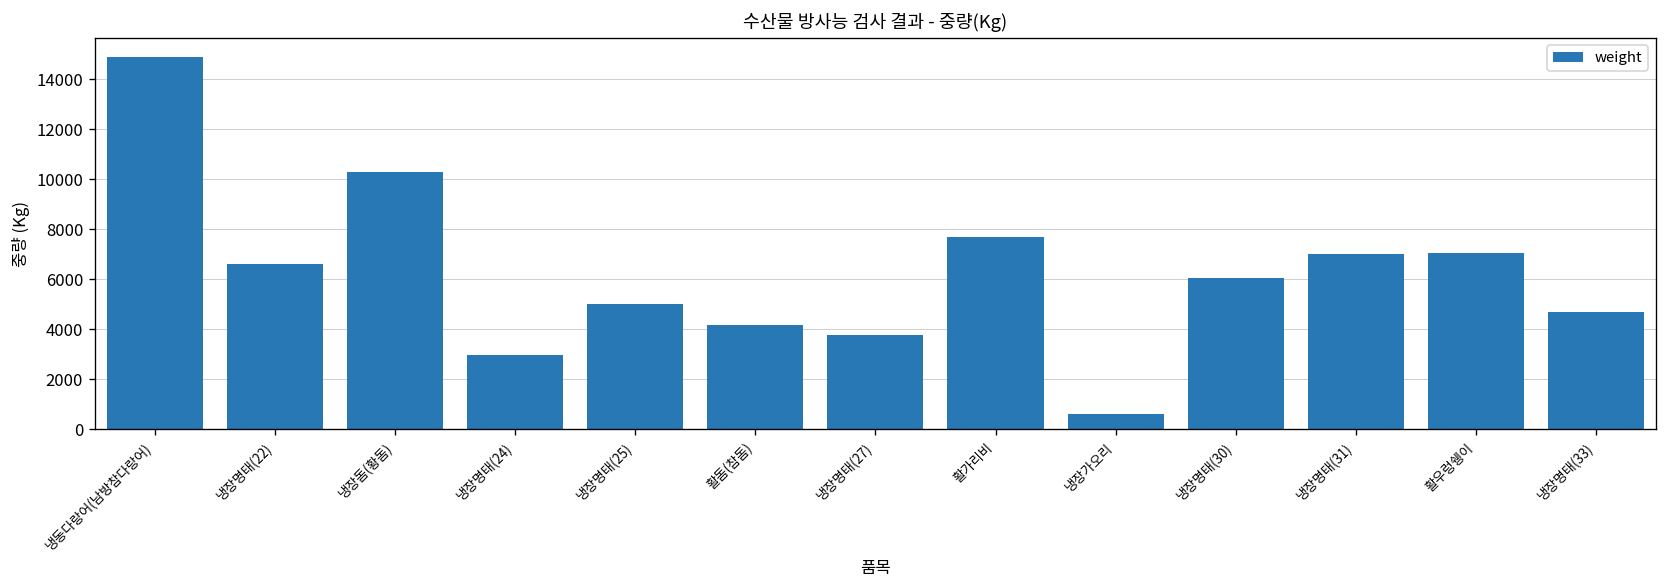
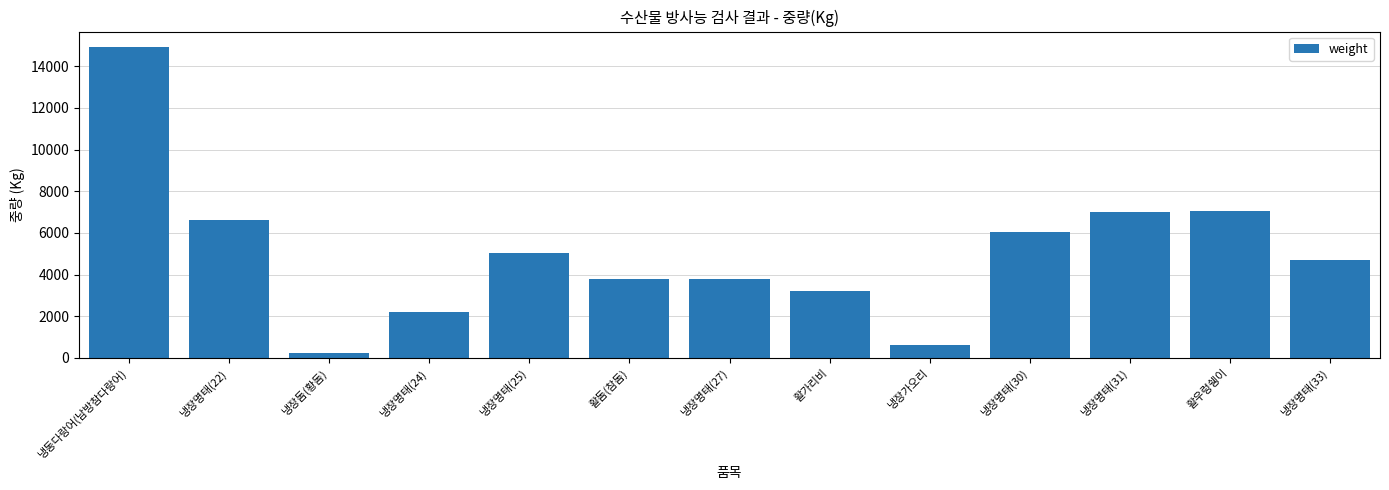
  {
    "냉동다랑어(남방참다랑어)": 14900,
    "냉장명태(22)": 6600,
-   "냉장돔(황돔)": 10300,
-   "냉장명태(24)": 3000,
+   "냉장돔(황돔)": 200,
+   "냉장명태(24)": 2200,
    "냉장명태(25)": 5000,
-   "활돔(참돔)": 4200,
+   "활돔(참돔)": 3800,
    "냉장명태(27)": 3800,
-   "활가리비": 7700,
+   "활가리비": 3200,
    "냉장가오리": 600,
    "냉장명태(30)": 6000,
    "냉장명태(31)": 7000,
    "활우렁쉥이": 7100,
    "냉장명태(33)": 4700
  }
